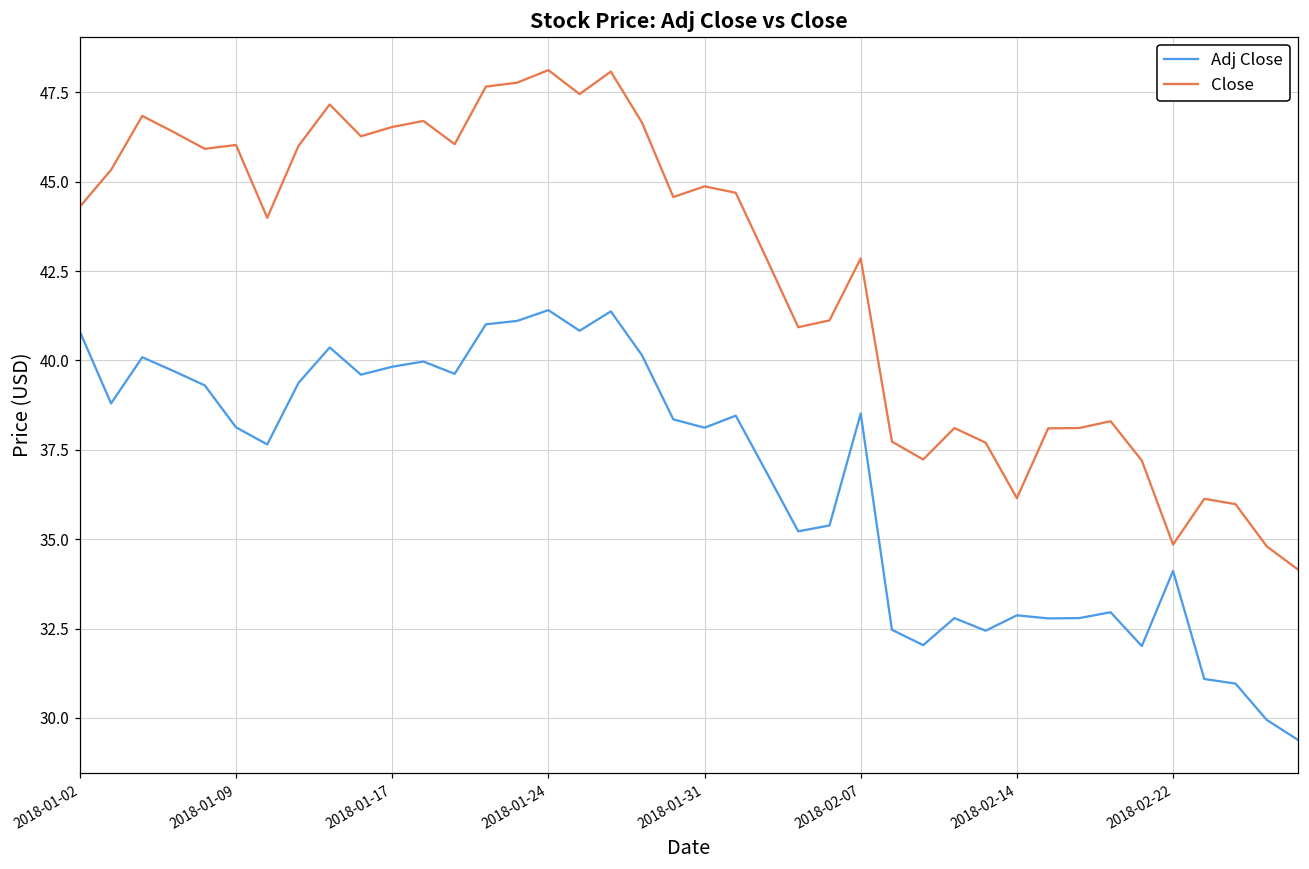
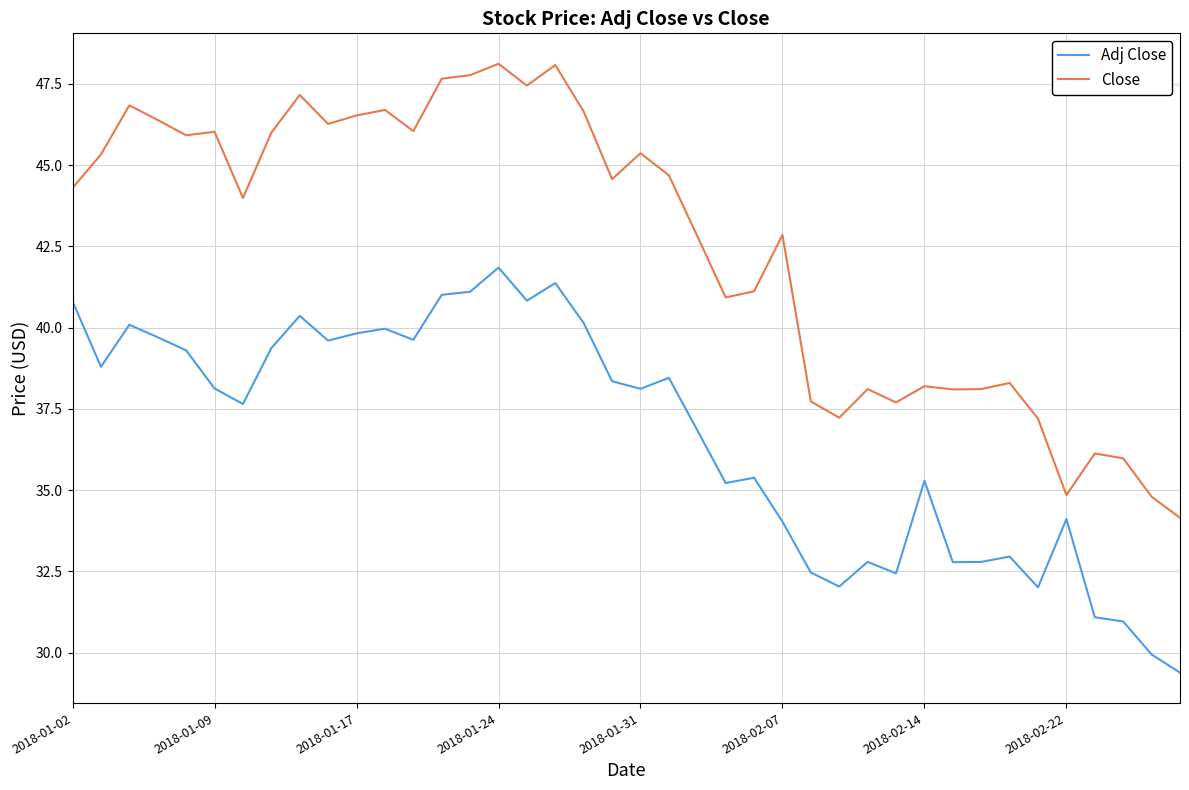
  {
    "Adj Close": {
      "2018-01-02": 40.8,
      "2018-01-09": 38.1,
      "2018-01-17": 39.8,
-     "2018-01-24": 41.4,
+     "2018-01-24": 41.8,
      "2018-01-31": 38.1,
-     "2018-02-07": 38.5,
-     "2018-02-14": 32.9,
+     "2018-02-07": 34.0,
+     "2018-02-14": 35.3,
      "2018-02-22": 34.1
    },
    "Close": {
      "2018-01-02": 44.3,
      "2018-01-09": 46.0,
      "2018-01-17": 46.5,
      "2018-01-24": 48.1,
-     "2018-01-31": 44.9,
+     "2018-01-31": 45.4,
      "2018-02-07": 42.9,
-     "2018-02-14": 36.1,
+     "2018-02-14": 38.2,
      "2018-02-22": 34.8
    }
  }
